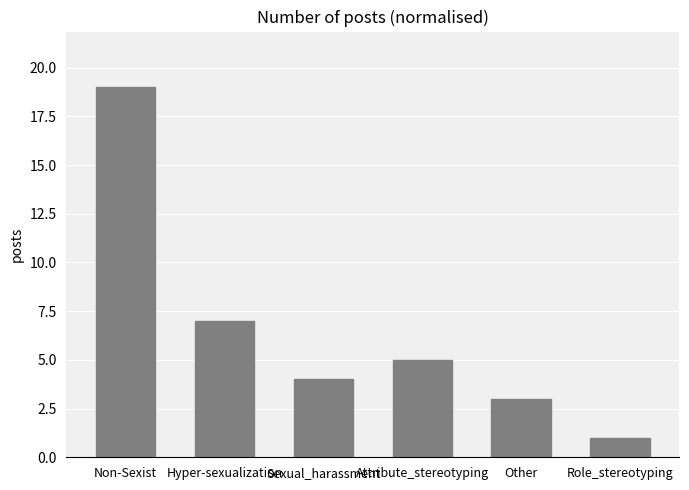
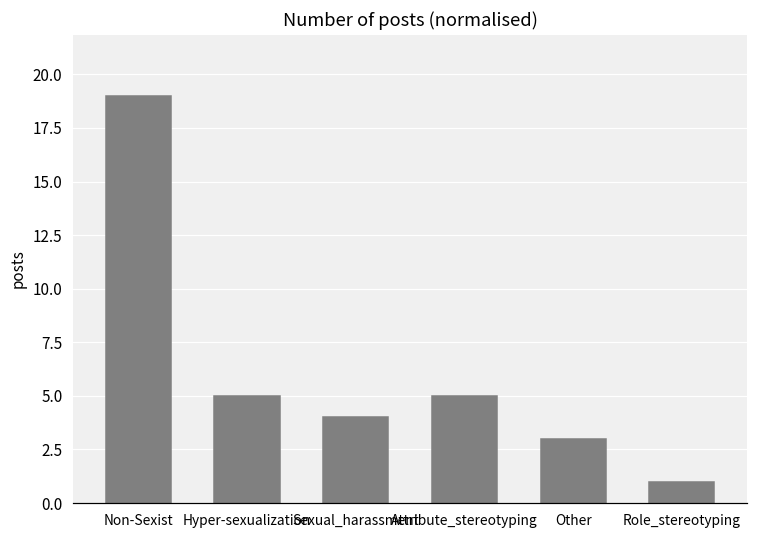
  {
    "Non-Sexist": 19,
-   "Hyper-sexualization": 7,
+   "Hyper-sexualization": 5,
    "Other": 3,
    "Role_stereotyping": 1
  }
